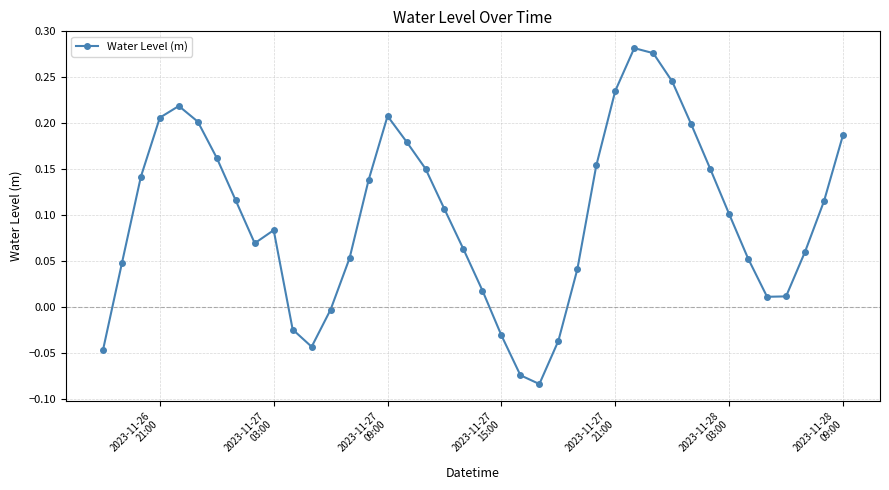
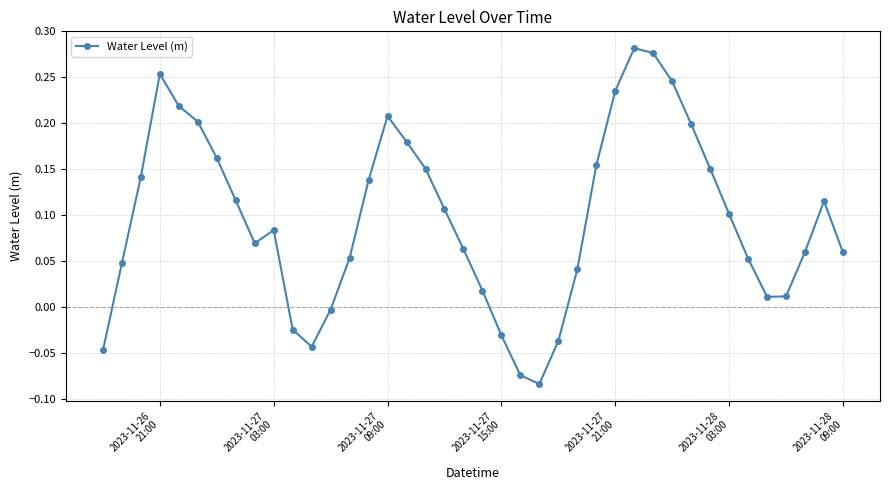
  {
-   "2023-11-26 21:00": 0.21,
+   "2023-11-26 21:00": 0.25,
    "2023-11-27 03:00": 0.08,
    "2023-11-27 09:00": 0.21,
    "2023-11-27 15:00": -0.03,
    "2023-11-27 21:00": 0.24,
    "2023-11-28 03:00": 0.10,
-   "2023-11-28 09:00": 0.19
+   "2023-11-28 09:00": 0.06
  }
